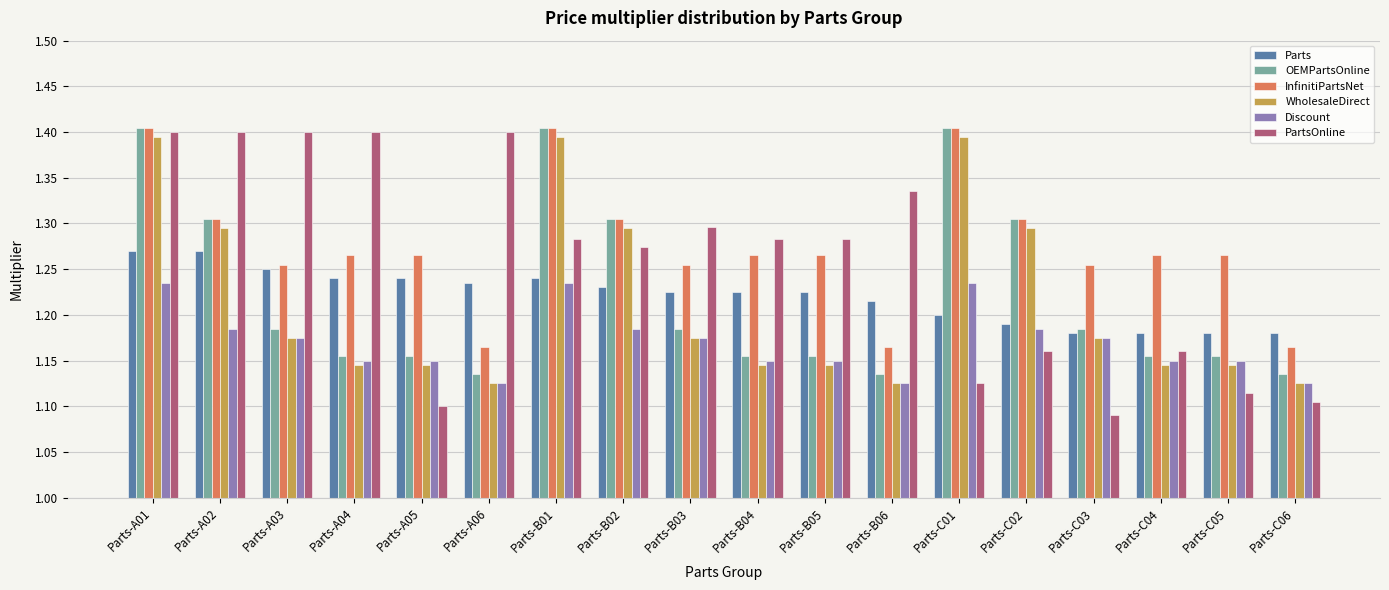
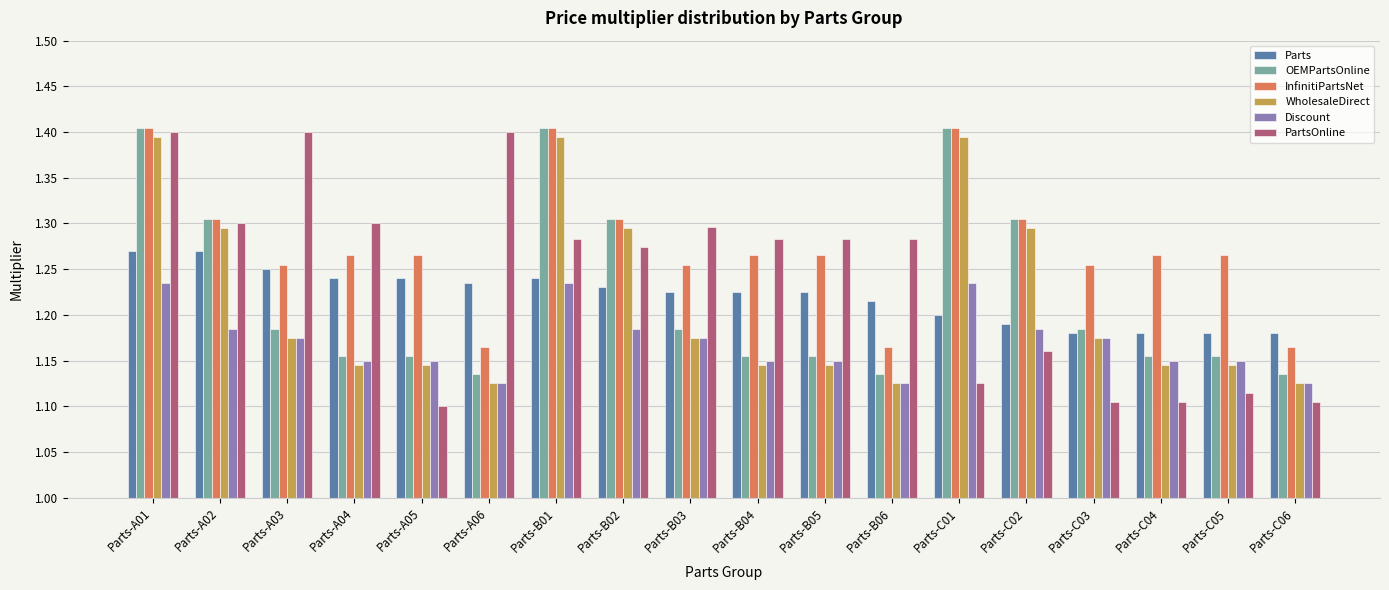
  {
    "PartsOnline": {
      "Parts-A01": 1.40,
-     "Parts-A02": 1.4,
+     "Parts-A02": 1.3,
      "Parts-A03": 1.40,
-     "Parts-A04": 1.4,
+     "Parts-A04": 1.3,
      "Parts-A05": 1.10,
      "Parts-A06": 1.40,
      "Parts-B01": 1.28,
      "Parts-B02": 1.27,
      "Parts-B03": 1.30,
      "Parts-B04": 1.28,
      "Parts-B05": 1.28,
-     "Parts-B06": 1.34,
+     "Parts-B06": 1.28,
      "Parts-C01": 1.13,
      "Parts-C02": 1.16,
-     "Parts-C03": 1.09,
-     "Parts-C04": 1.16,
+     "Parts-C03": 1.11,
+     "Parts-C04": 1.11,
      "Parts-C05": 1.12,
      "Parts-C06": 1.11
    }
  }
